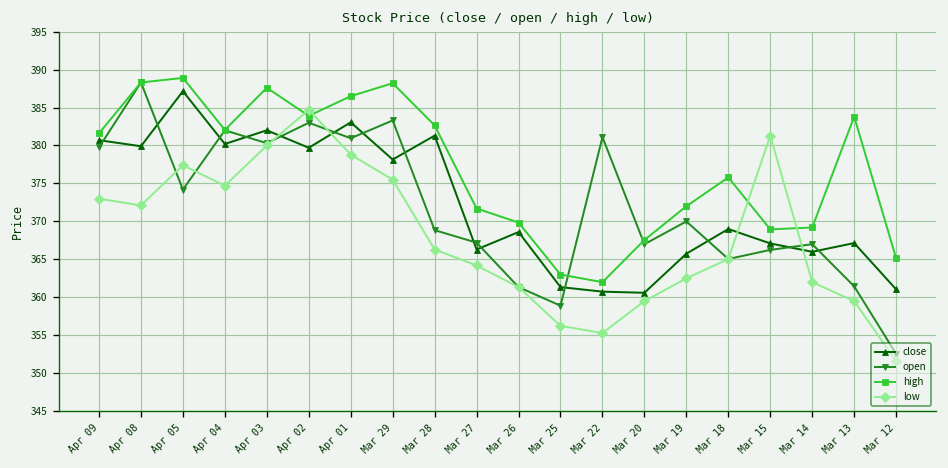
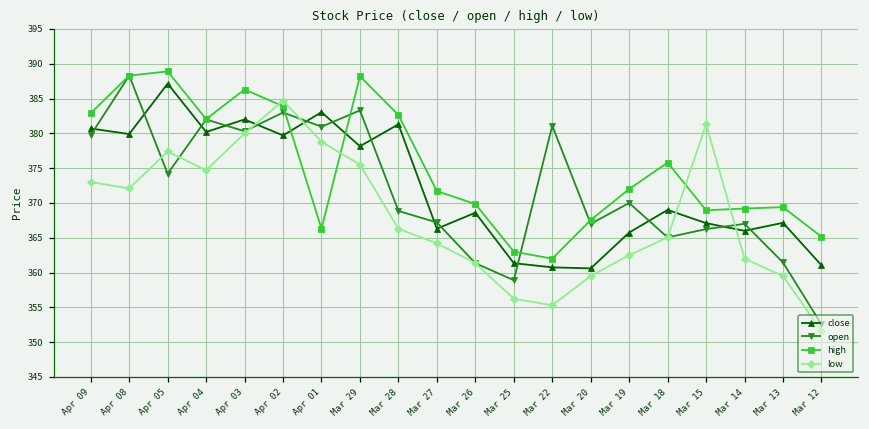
  {
    "close": {
      "Apr 09": 381,
      "Apr 08": 380,
      "Apr 05": 387,
      "Apr 04": 380,
      "Apr 03": 382,
      "Apr 02": 380,
      "Apr 01": 383,
      "Mar 29": 378,
      "Mar 28": 381,
      "Mar 27": 366,
      "Mar 26": 369,
      "Mar 25": 361,
      "Mar 22": 361,
      "Mar 20": 361,
      "Mar 19": 366,
      "Mar 18": 369,
      "Mar 15": 367,
      "Mar 14": 366,
      "Mar 13": 367,
      "Mar 12": 361
    },
    "open": {
      "Apr 09": 380,
      "Apr 05": 374,
      "Apr 02": 383,
      "Apr 01": 381,
      "Mar 29": 383,
      "Mar 28": 369,
      "Mar 27": 367,
      "Mar 25": 359,
      "Mar 22": 381,
      "Mar 20": 367,
      "Mar 19": 370,
      "Mar 15": 366,
      "Mar 14": 367,
      "Mar 13": 361
    },
    "high": {
-     "Apr 09": 382,
+     "Apr 09": 383,
      "Apr 05": 389,
-     "Apr 03": 388,
+     "Apr 03": 386,
      "Apr 02": 384,
-     "Apr 01": 387,
+     "Apr 01": 366,
      "Mar 29": 388,
      "Mar 28": 383,
      "Mar 27": 372,
      "Mar 26": 370,
      "Mar 25": 363,
      "Mar 22": 362,
      "Mar 20": 368,
      "Mar 19": 372,
      "Mar 18": 376,
      "Mar 15": 369,
      "Mar 14": 369,
-     "Mar 13": 384,
+     "Mar 13": 369,
      "Mar 12": 365
    },
    "low": {
      "Apr 09": 373,
      "Apr 08": 372,
      "Apr 05": 377,
      "Apr 04": 375,
      "Apr 02": 385,
      "Apr 01": 379,
      "Mar 29": 376,
      "Mar 28": 366,
      "Mar 27": 364,
      "Mar 25": 356,
      "Mar 22": 355,
      "Mar 20": 360,
      "Mar 19": 363,
      "Mar 15": 381,
      "Mar 14": 362,
      "Mar 13": 360
    }
  }
